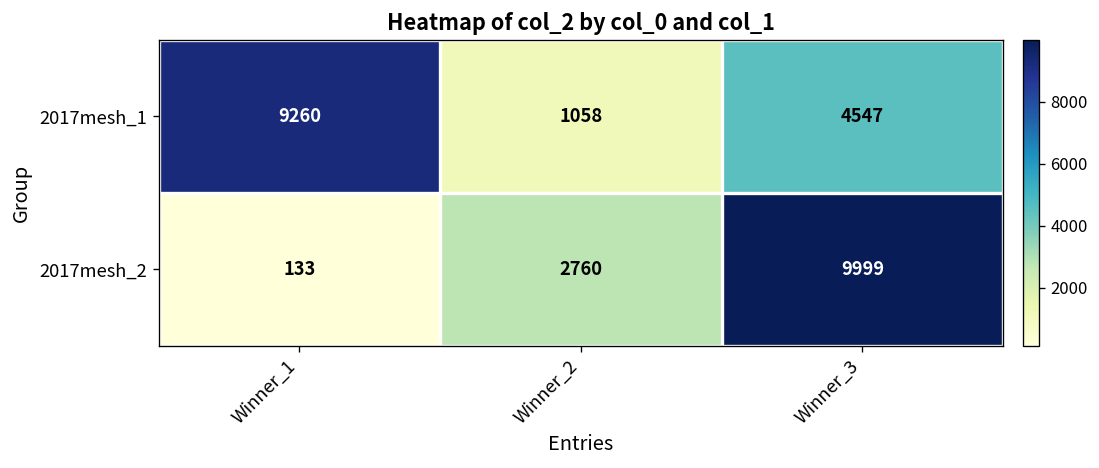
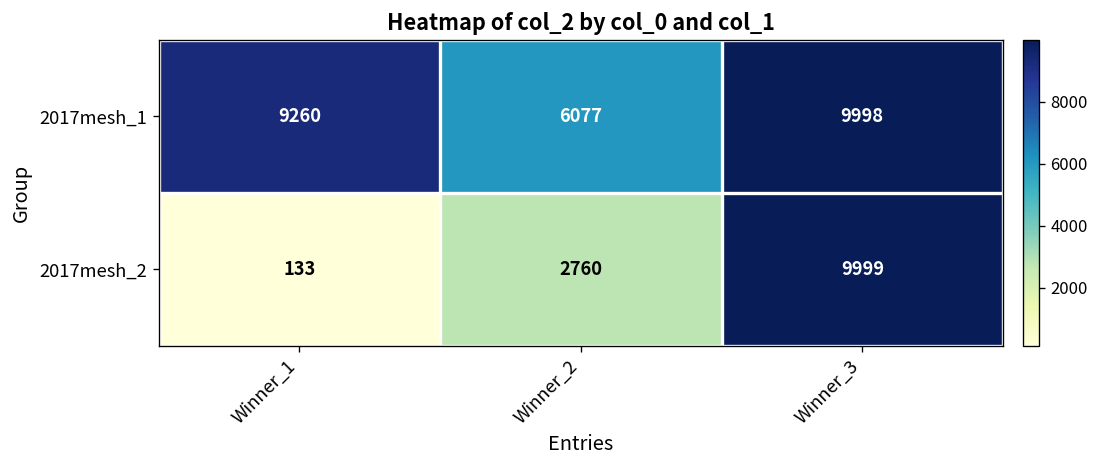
  {
    "2017mesh_1": {
      "Winner_1": 9260,
-     "Winner_2": 1058,
-     "Winner_3": 4547
+     "Winner_2": 6077,
+     "Winner_3": 9998
    },
    "2017mesh_2": {
      "Winner_1": 133,
      "Winner_2": 2760,
      "Winner_3": 9999
    }
  }
